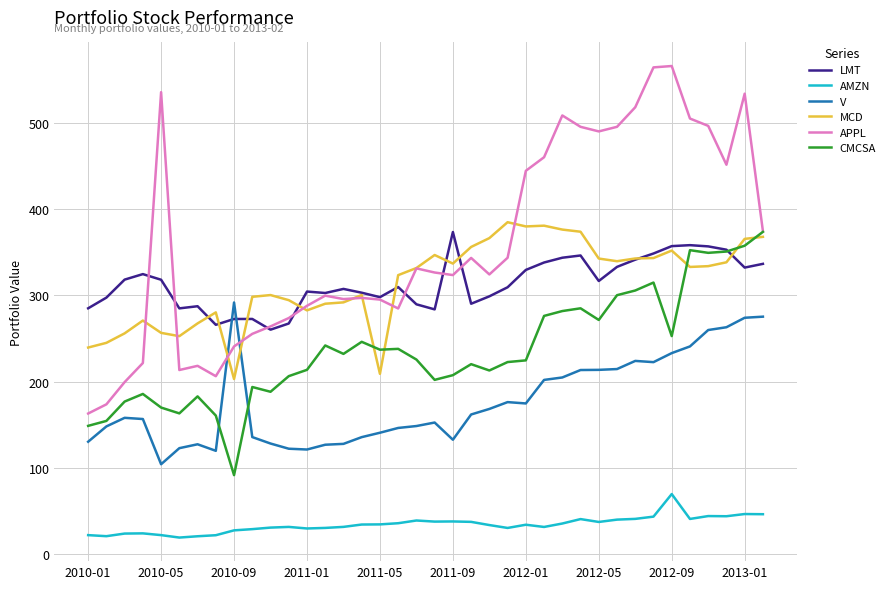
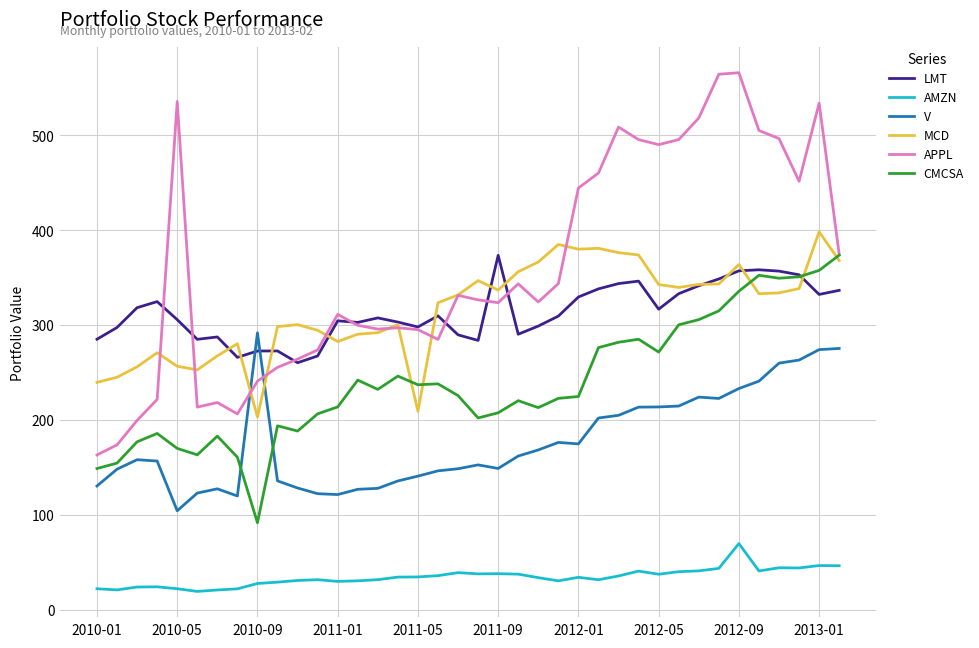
  {
    "LMT": {
      "2010-01": 280,
-     "2010-05": 320,
+     "2010-05": 310,
      "2010-09": 270,
      "2011-01": 300,
      "2011-09": 370,
      "2012-01": 330,
      "2012-05": 320,
      "2012-09": 360,
      "2013-01": 330
    },
    "AMZN": {
      "2010-01": 20,
      "2010-05": 20,
      "2010-09": 30,
      "2011-01": 30,
      "2011-05": 30,
      "2011-09": 40,
      "2012-01": 30,
      "2012-05": 40,
      "2012-09": 70,
      "2013-01": 50
    },
    "V": {
      "2010-01": 130,
      "2010-05": 100,
      "2010-09": 290,
      "2011-01": 120,
      "2011-05": 140,
-     "2011-09": 130,
+     "2011-09": 150,
      "2012-01": 170,
      "2012-05": 210,
      "2012-09": 230,
      "2013-01": 270
    },
    "MCD": {
      "2010-01": 240,
      "2010-05": 260,
      "2010-09": 200,
      "2011-01": 280,
      "2011-05": 210,
      "2011-09": 340,
      "2012-01": 380,
      "2012-05": 340,
-     "2012-09": 350,
-     "2013-01": 370
+     "2012-09": 360,
+     "2013-01": 400
    },
    "APPL": {
      "2010-01": 160,
      "2010-05": 540,
      "2010-09": 240,
-     "2011-01": 290,
+     "2011-01": 310,
      "2011-09": 320,
      "2012-01": 440,
      "2012-05": 490,
      "2012-09": 570,
      "2013-01": 530
    },
    "CMCSA": {
      "2010-01": 150,
      "2010-05": 170,
      "2010-09": 90,
      "2011-01": 210,
      "2011-05": 240,
      "2011-09": 210,
      "2012-01": 220,
      "2012-05": 270,
-     "2012-09": 250,
+     "2012-09": 340,
      "2013-01": 360
    }
  }
